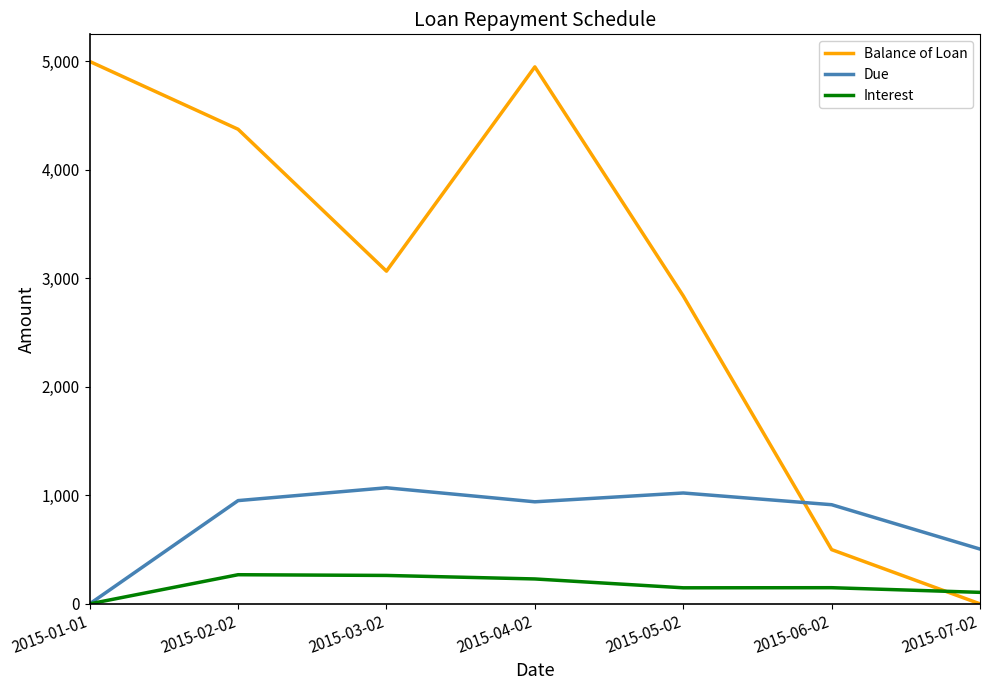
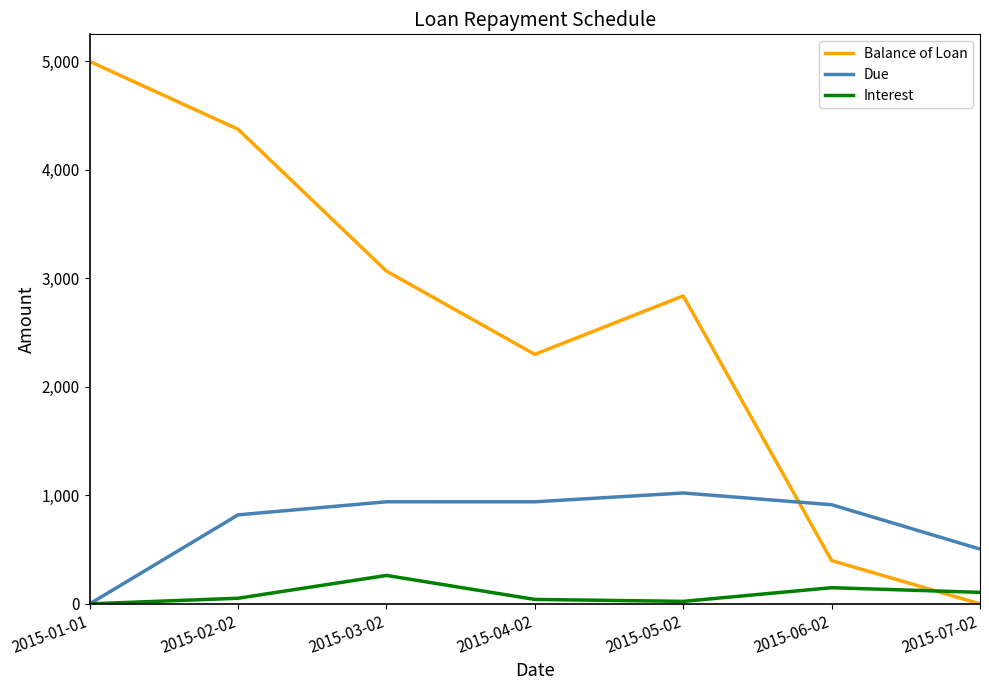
  {
    "Balance of Loan": {
      "2015-01-01": "5,000",
      "2015-02-02": "4,380",
      "2015-03-02": "3,070",
-     "2015-04-02": "4,950",
+     "2015-04-02": "2,300",
      "2015-05-02": "2,840",
-     "2015-06-02": "500",
+     "2015-06-02": "400",
      "2015-07-02": "0"
    },
    "Due": {
-     "2015-02-02": "950",
-     "2015-03-02": "1,070",
+     "2015-02-02": "820",
+     "2015-03-02": "940",
      "2015-04-02": "940",
      "2015-05-02": "1,020",
      "2015-06-02": "910",
      "2015-07-02": "510"
    },
    "Interest": {
-     "2015-02-02": "270",
+     "2015-02-02": "50",
      "2015-03-02": "260",
-     "2015-04-02": "230",
-     "2015-05-02": "150",
+     "2015-04-02": "40",
+     "2015-05-02": "20",
      "2015-06-02": "150",
      "2015-07-02": "110"
    }
  }
